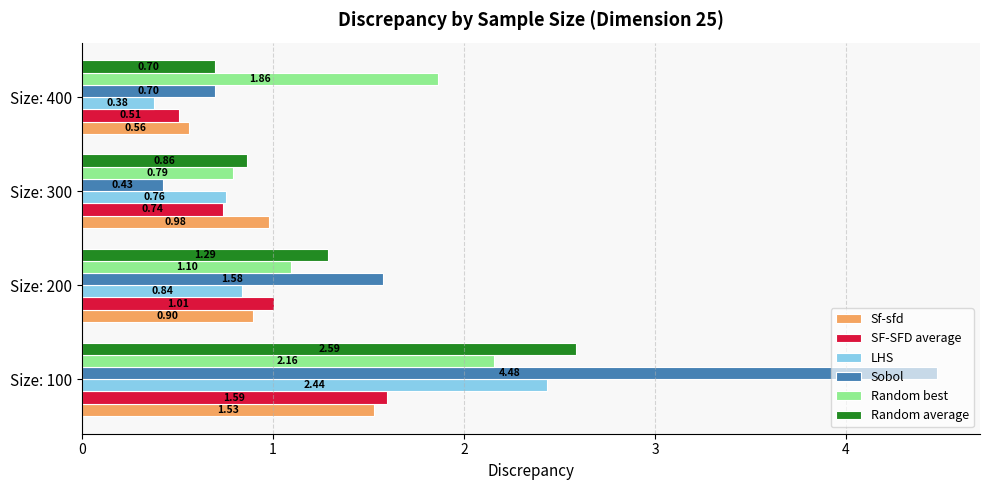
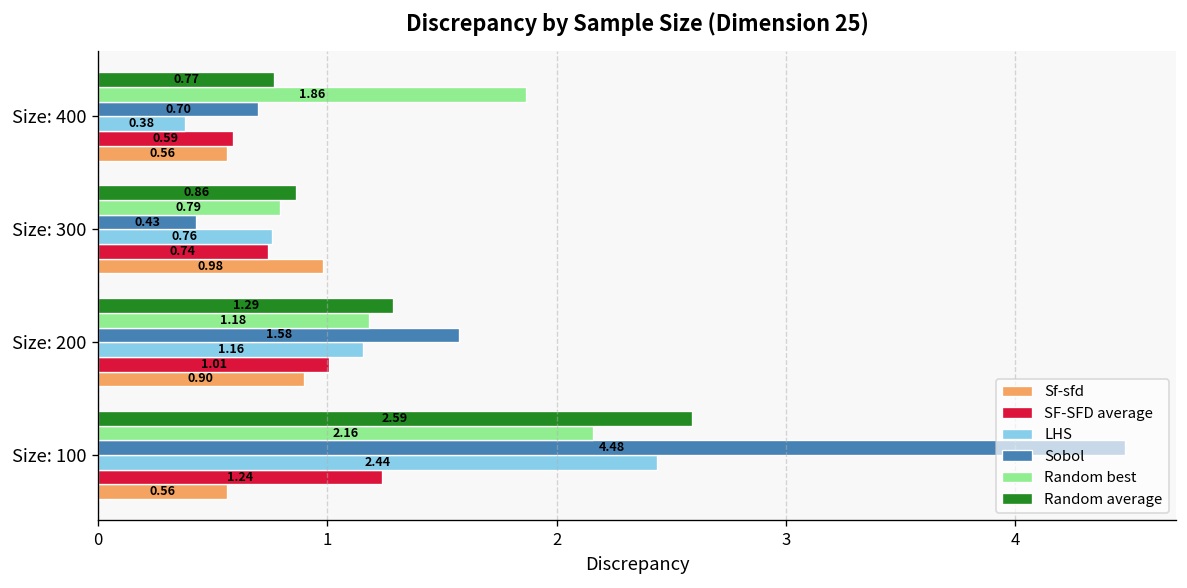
  {
    "Sf-sfd": {
      "Size: 400": 0.56,
      "Size: 300": 0.98,
      "Size: 200": 0.90,
-     "Size: 100": 1.53
+     "Size: 100": 0.56
    },
    "SF-SFD average": {
-     "Size: 400": 0.51,
+     "Size: 400": 0.59,
      "Size: 300": 0.74,
      "Size: 200": 1.01,
-     "Size: 100": 1.59
+     "Size: 100": 1.24
    },
    "LHS": {
      "Size: 400": 0.38,
      "Size: 300": 0.76,
-     "Size: 200": 0.84,
+     "Size: 200": 1.16,
      "Size: 100": 2.44
    },
    "Sobol": {
      "Size: 400": 0.70,
      "Size: 300": 0.43,
      "Size: 200": 1.58
    },
    "Random best": {
      "Size: 400": 1.86,
      "Size: 300": 0.79,
-     "Size: 200": 1.10,
+     "Size: 200": 1.18,
      "Size: 100": 2.16
    },
    "Random average": {
-     "Size: 400": 0.70,
+     "Size: 400": 0.77,
      "Size: 300": 0.86,
      "Size: 200": 1.29,
      "Size: 100": 2.59
    }
  }
